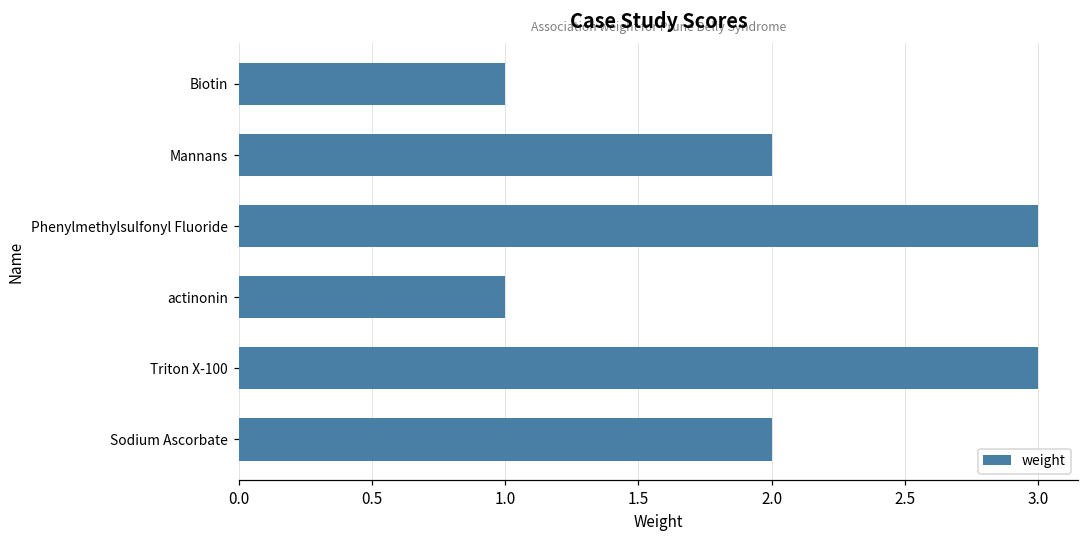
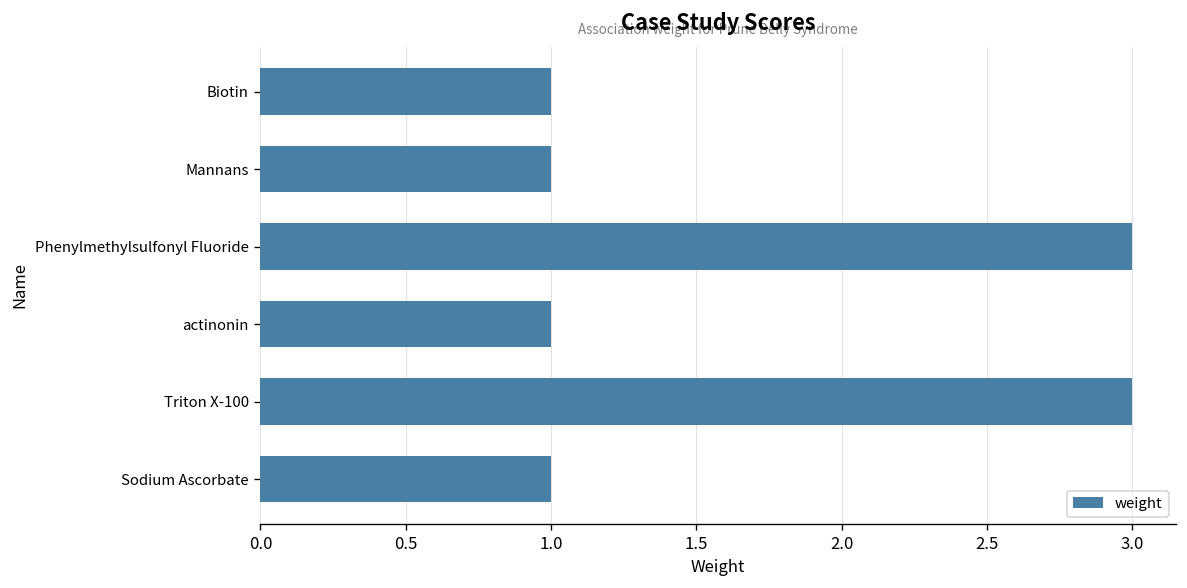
  {
    "Biotin": 1,
-   "Mannans": 2,
+   "Mannans": 1,
    "Phenylmethylsulfonyl Fluoride": 3,
    "actinonin": 1,
    "Triton X-100": 3,
-   "Sodium Ascorbate": 2
+   "Sodium Ascorbate": 1
  }
